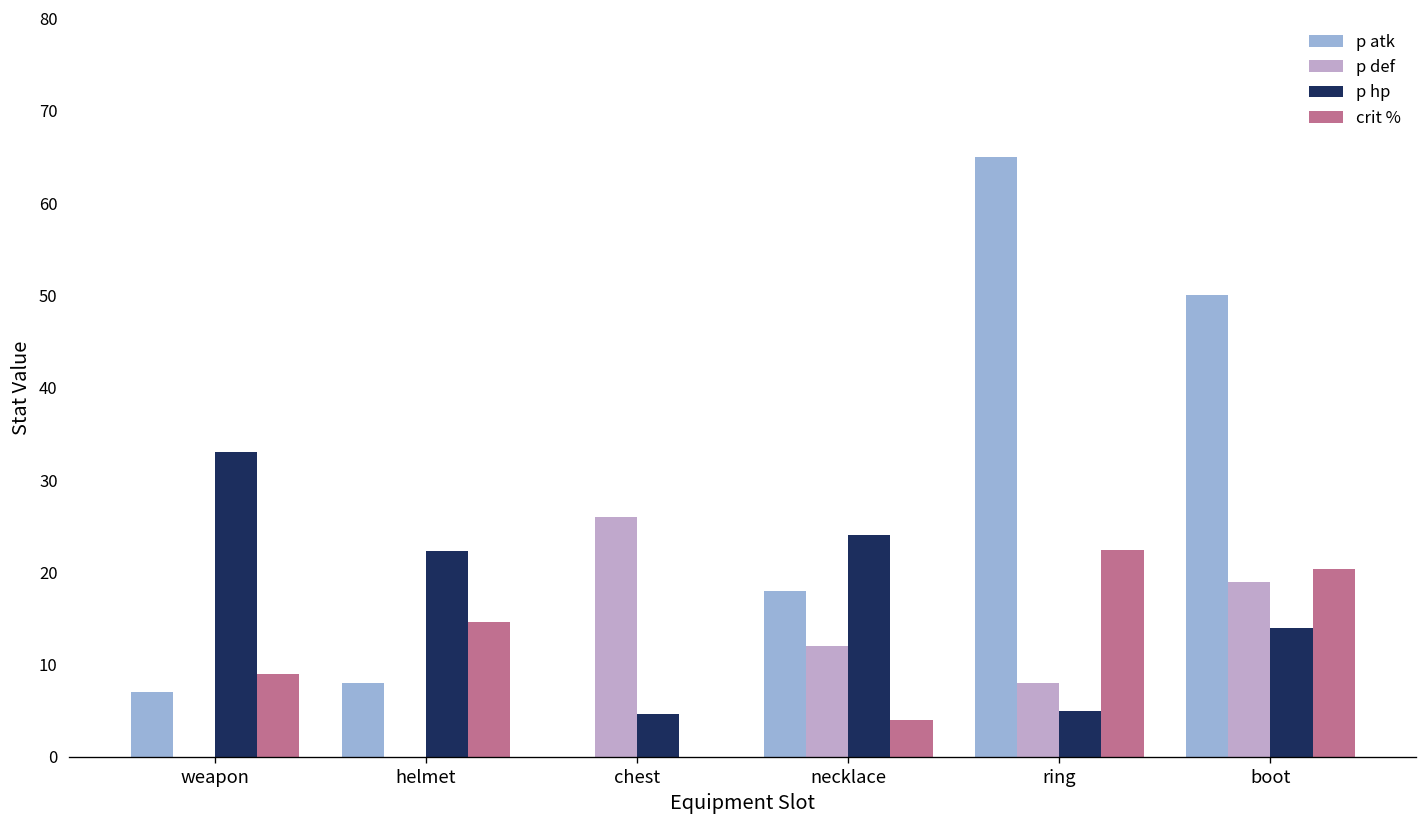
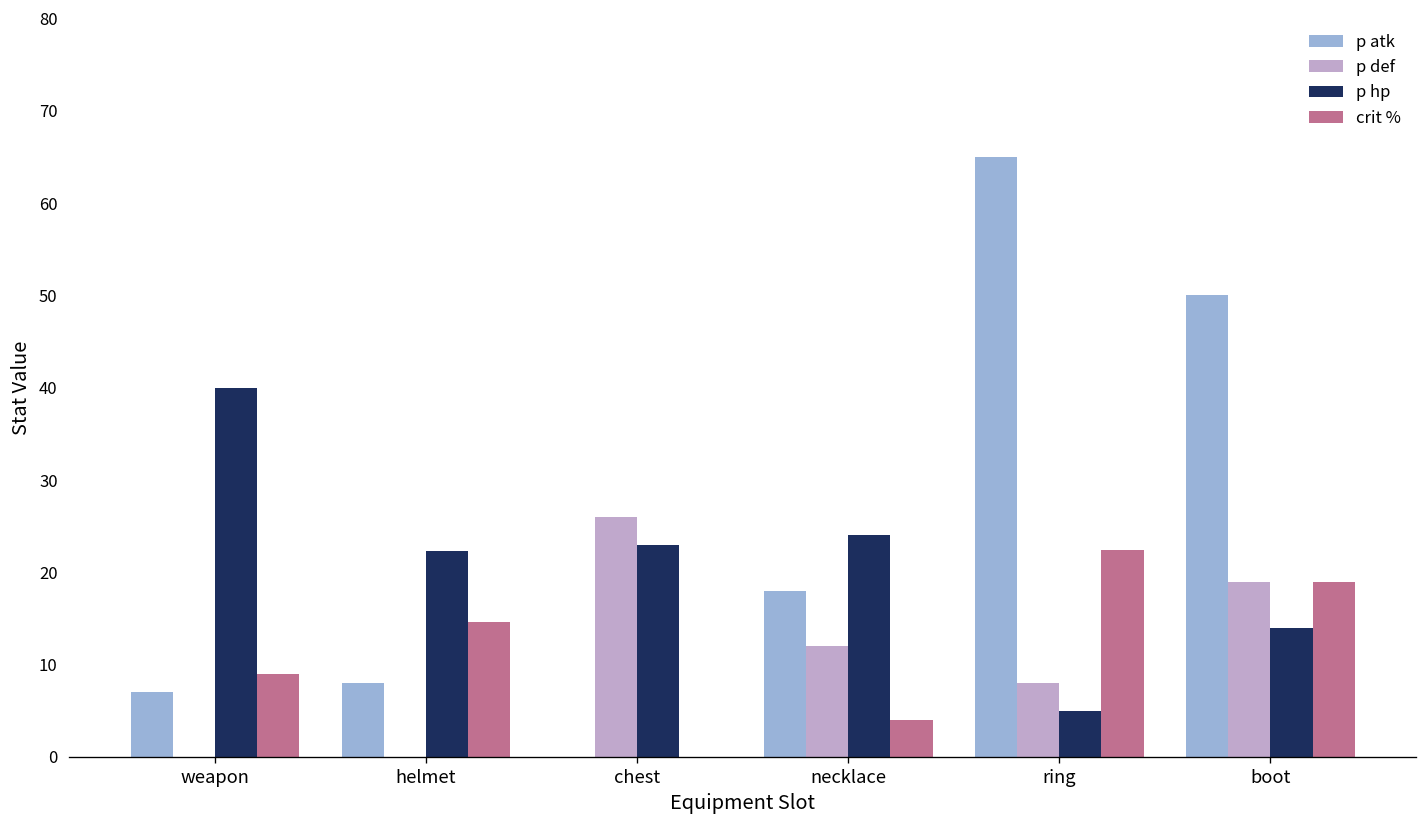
  {
    "p hp": {
-     "weapon": 33,
+     "weapon": 40,
      "helmet": 22,
-     "chest": 5,
+     "chest": 23,
      "necklace": 24,
      "ring": 5,
      "boot": 14
    },
    "crit %": {
      "weapon": 9,
      "helmet": 15,
      "chest": 0,
      "necklace": 4,
      "ring": 22,
-     "boot": 20
+     "boot": 19
    }
  }
